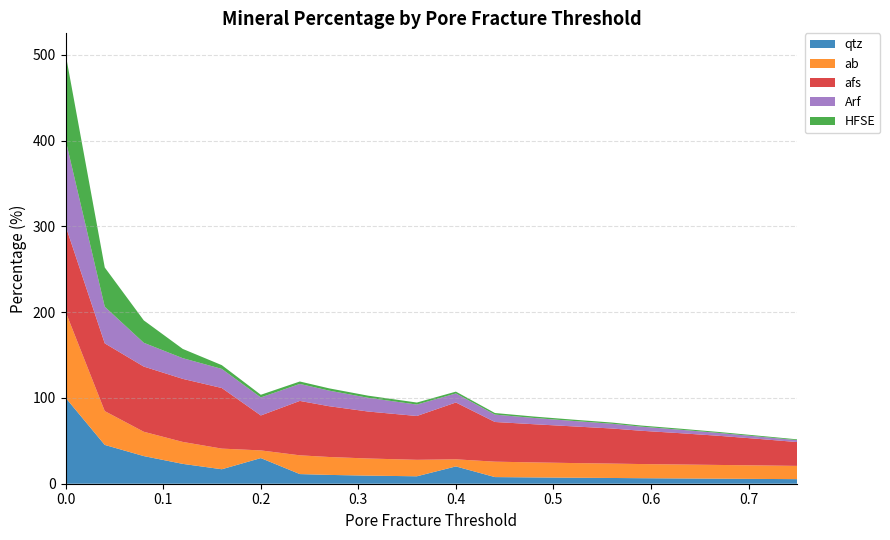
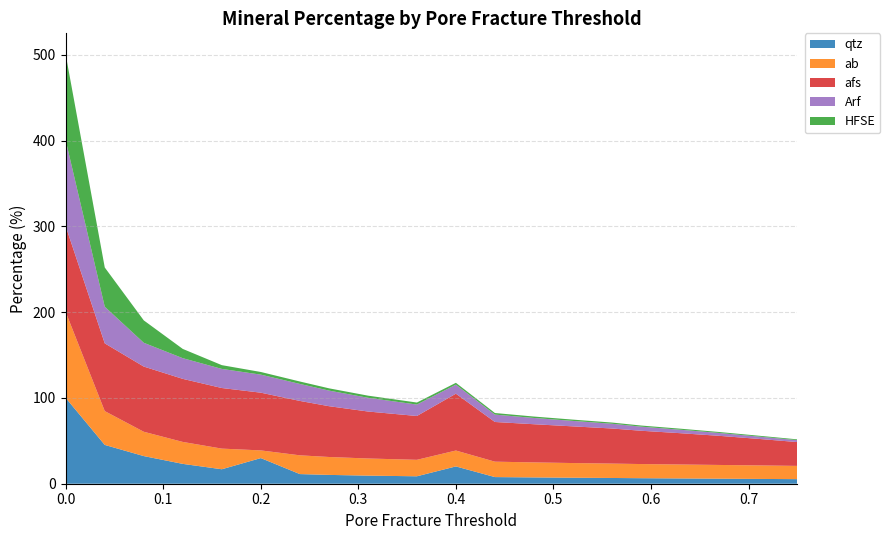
  {
    "qtz": {
      "0.0": 100,
      "0.2": 30,
      "0.4": 20
    },
    "ab": {
      "0.0": 100,
      "0.2": 10,
-     "0.4": 10
+     "0.4": 20
    },
    "afs": {
      "0.0": 100,
-     "0.2": 40,
+     "0.2": 70,
      "0.4": 70
    },
    "Arf": {
      "0.0": 100,
      "0.2": 20
    },
    "HFSE": {
      "0.0": 100,
      "0.2": 0
    }
  }
